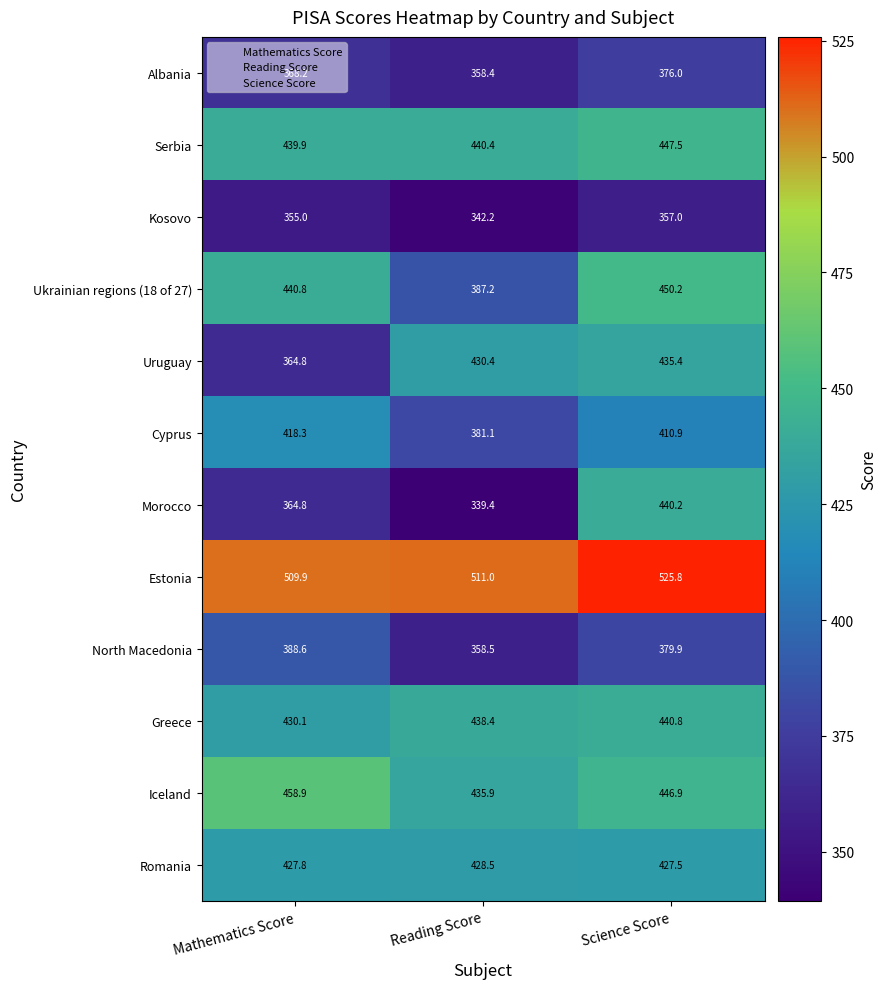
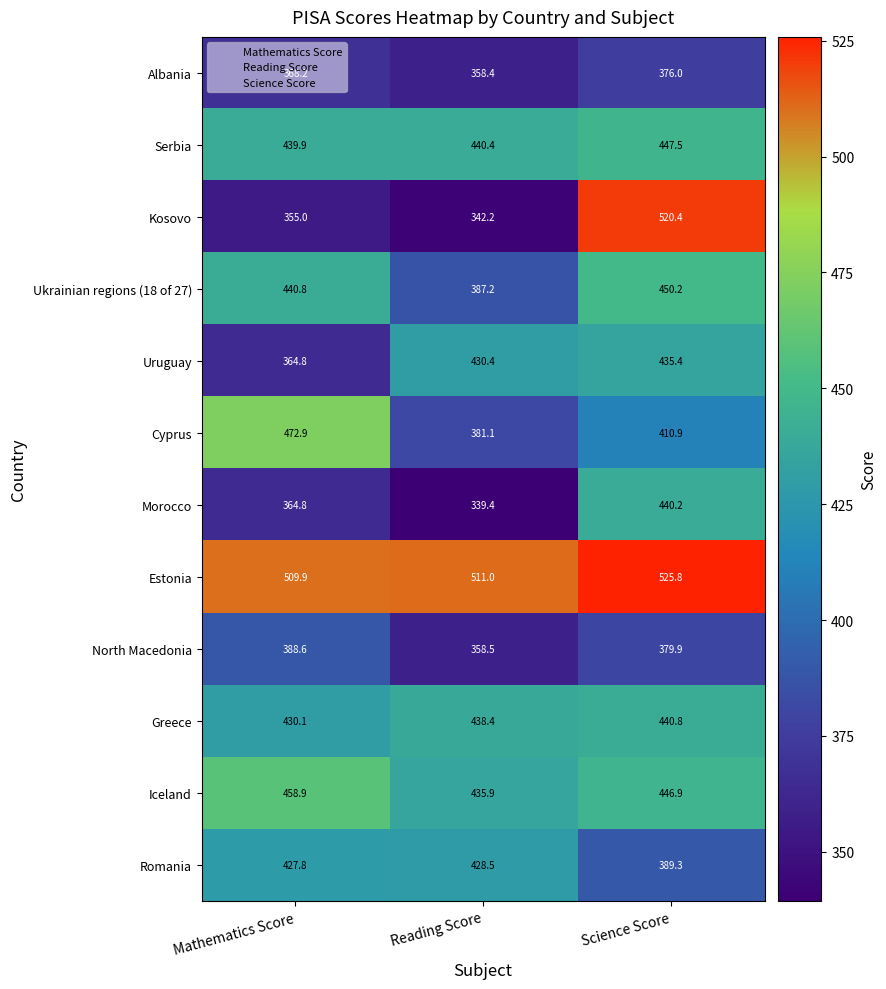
  {
    "Albania": {
      "Reading Score": 358.4,
      "Science Score": 376.0
    },
    "Serbia": {
      "Mathematics Score": 439.9,
      "Reading Score": 440.4,
      "Science Score": 447.5
    },
    "Kosovo": {
      "Mathematics Score": 355.0,
      "Reading Score": 342.2,
-     "Science Score": 357.0
+     "Science Score": 520.4
    },
    "Ukrainian regions (18 of 27)": {
      "Mathematics Score": 440.8,
      "Reading Score": 387.2,
      "Science Score": 450.2
    },
    "Uruguay": {
      "Mathematics Score": 364.8,
      "Reading Score": 430.4,
      "Science Score": 435.4
    },
    "Cyprus": {
-     "Mathematics Score": 418.3,
+     "Mathematics Score": 472.9,
      "Reading Score": 381.1,
      "Science Score": 410.9
    },
    "Morocco": {
      "Mathematics Score": 364.8,
      "Reading Score": 339.4,
      "Science Score": 440.2
    },
    "Estonia": {
      "Mathematics Score": 509.9,
      "Reading Score": 511.0,
      "Science Score": 525.8
    },
    "North Macedonia": {
      "Mathematics Score": 388.6,
      "Reading Score": 358.5,
      "Science Score": 379.9
    },
    "Greece": {
      "Mathematics Score": 430.1,
      "Reading Score": 438.4,
      "Science Score": 440.8
    },
    "Iceland": {
      "Mathematics Score": 458.9,
      "Reading Score": 435.9,
      "Science Score": 446.9
    },
    "Romania": {
      "Mathematics Score": 427.8,
      "Reading Score": 428.5,
-     "Science Score": 427.5
+     "Science Score": 389.3
    }
  }
